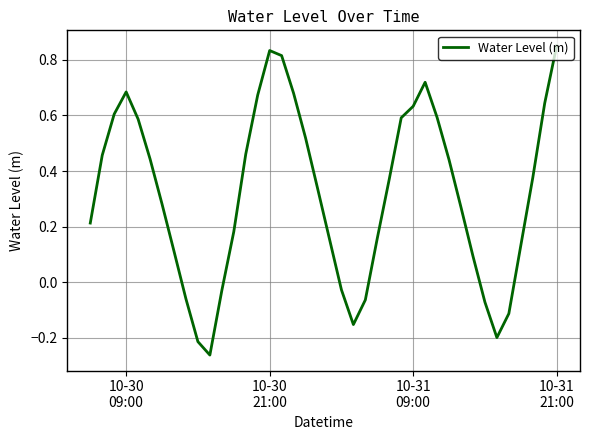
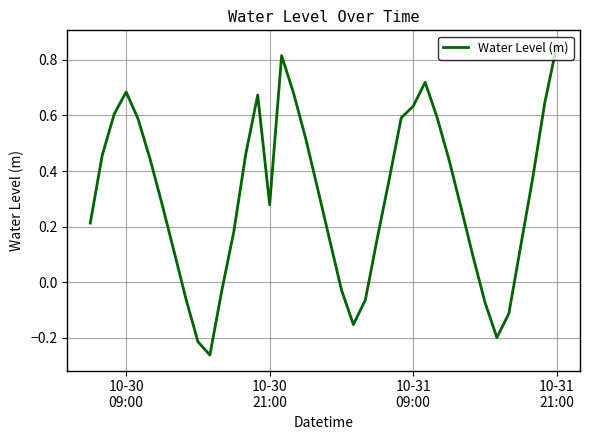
  {
    "10-30 09:00": 0.68,
-   "10-30 21:00": 0.83,
+   "10-30 21:00": 0.28,
    "10-31 09:00": 0.63
  }
